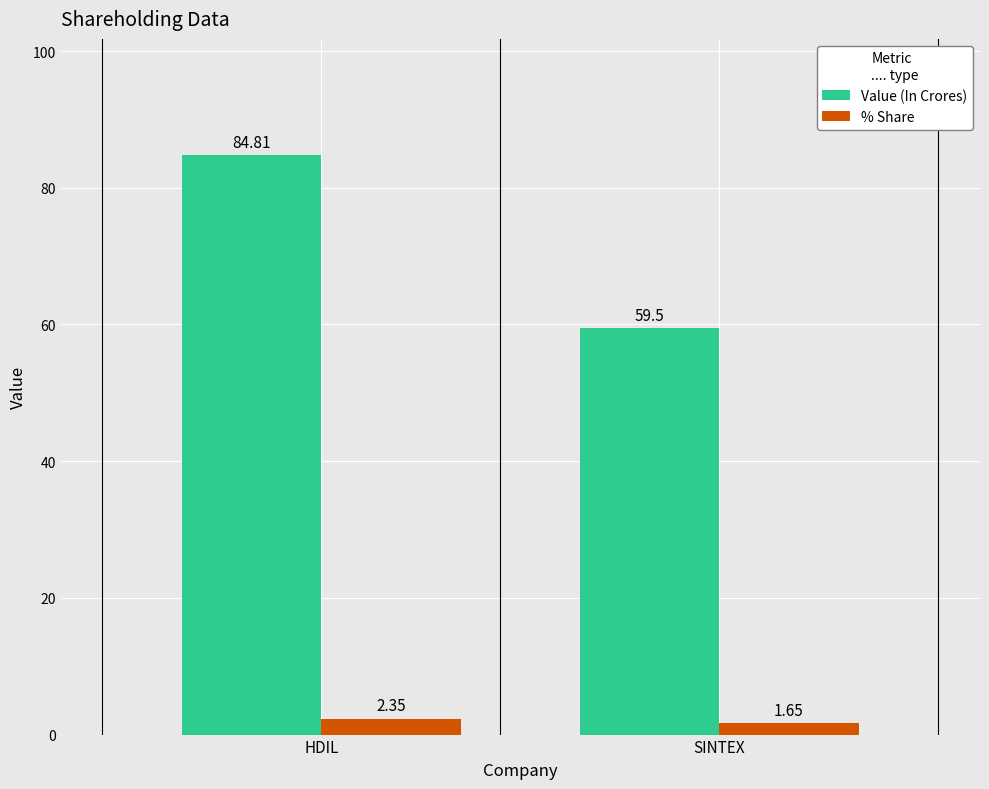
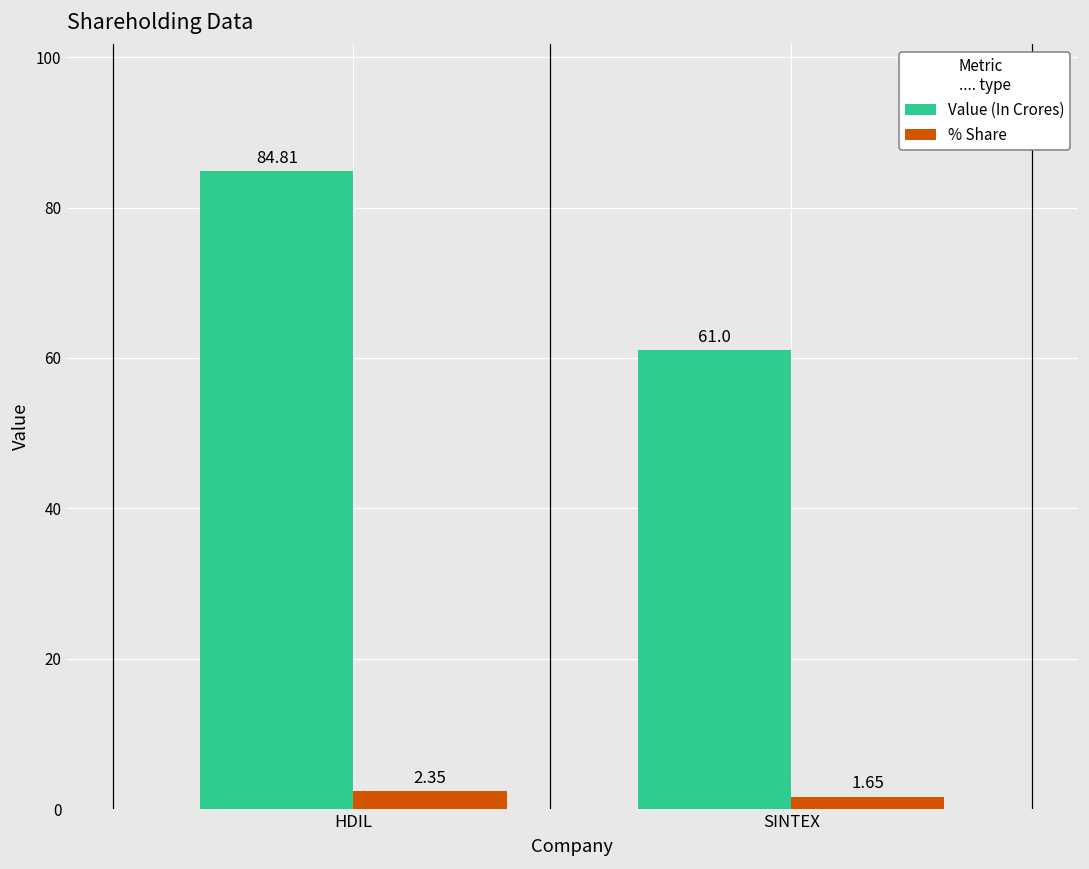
  {
    "Value (In Crores)": {
      "HDIL": 84.81,
-     "SINTEX": 59.5
+     "SINTEX": 61.0
    },
    "% Share": {
      "HDIL": 2.35,
      "SINTEX": 1.65
    }
  }
